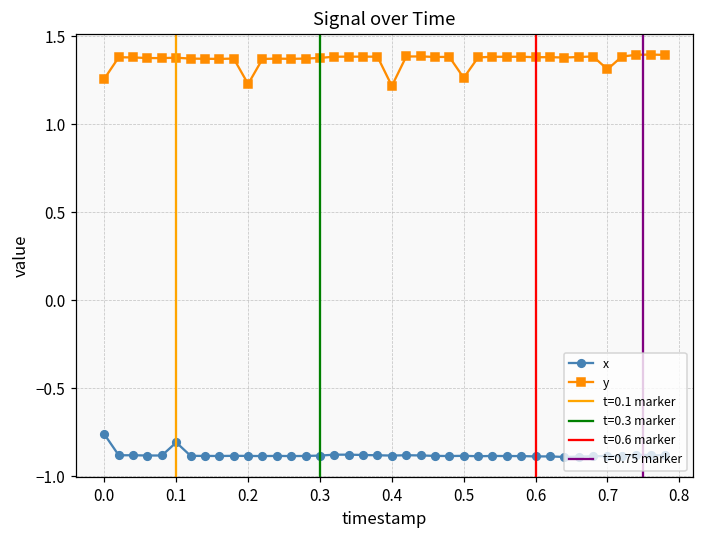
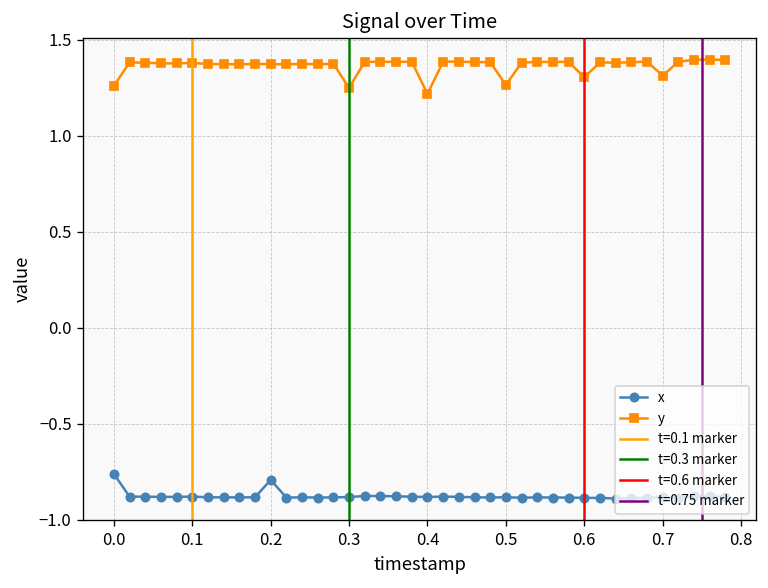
  {
    "x": {
      "0.0": -0.76,
-     "0.1": -0.81,
-     "0.2": -0.88,
+     "0.1": -0.88,
+     "0.2": -0.79,
      "0.3": -0.88,
      "0.4": -0.88,
      "0.5": -0.88,
      "0.6": -0.89
    },
    "y": {
      "0.0": 1.26,
      "0.1": 1.38,
-     "0.2": 1.23,
-     "0.3": 1.38,
+     "0.2": 1.37,
+     "0.3": 1.25,
      "0.4": 1.22,
      "0.5": 1.26,
-     "0.6": 1.38,
+     "0.6": 1.30,
      "0.7": 1.31
    }
  }
